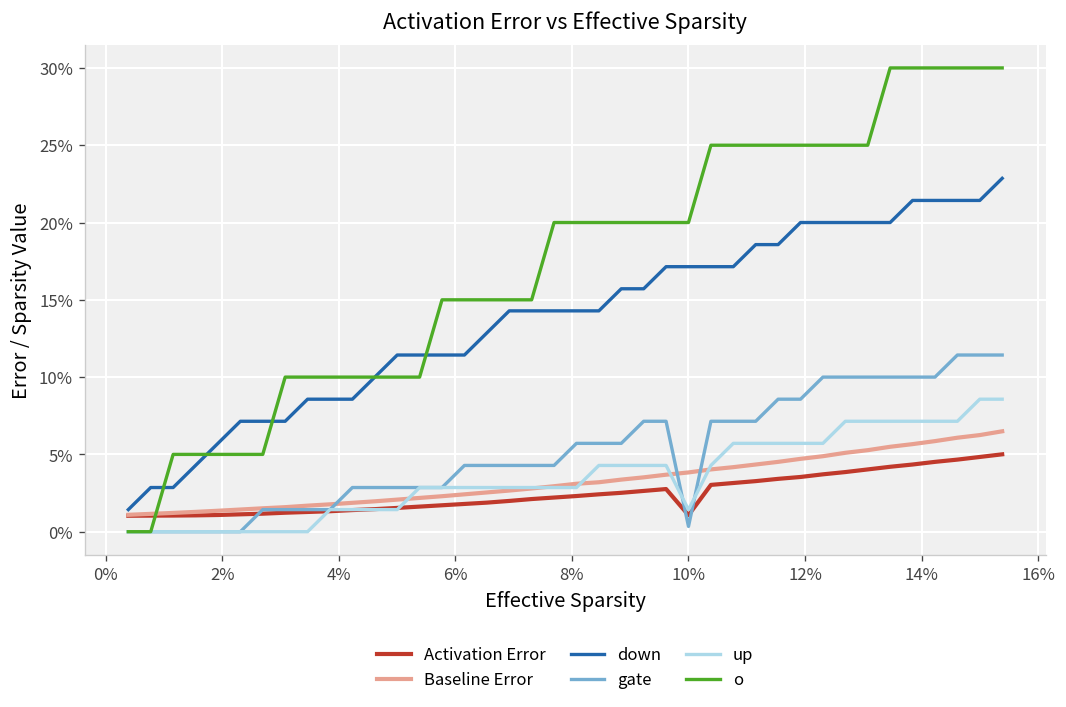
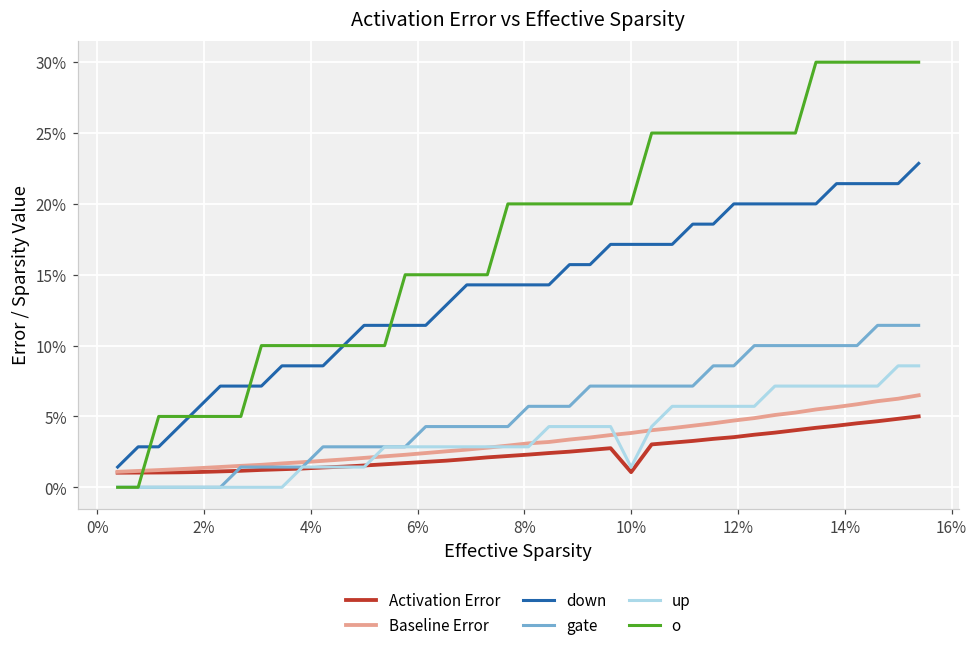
  {
    "Activation Error": {
      "10%": "1.1%"
    },
    "Baseline Error": {
      "10%": "3.8%"
    },
    "down": {
      "10%": "17.1%"
    },
    "gate": {
-     "10%": "0.3%"
+     "10%": "7.1%"
    },
    "up": {
      "10%": "1.4%"
    },
    "o": {
      "10%": "20.0%"
    }
  }
